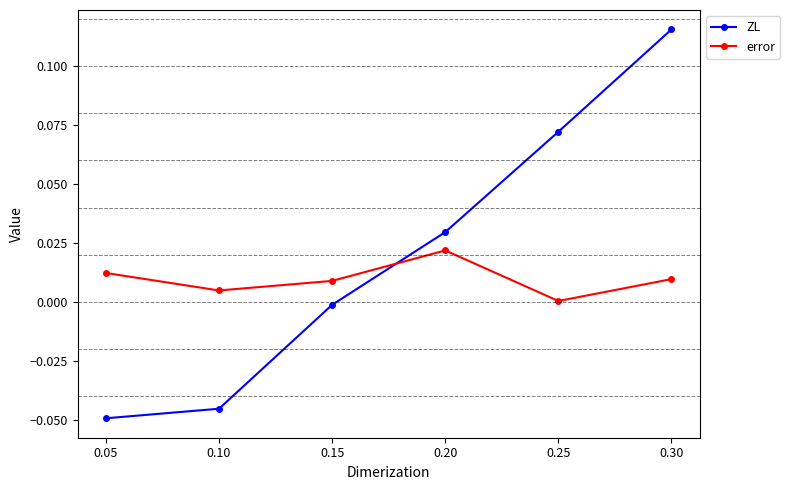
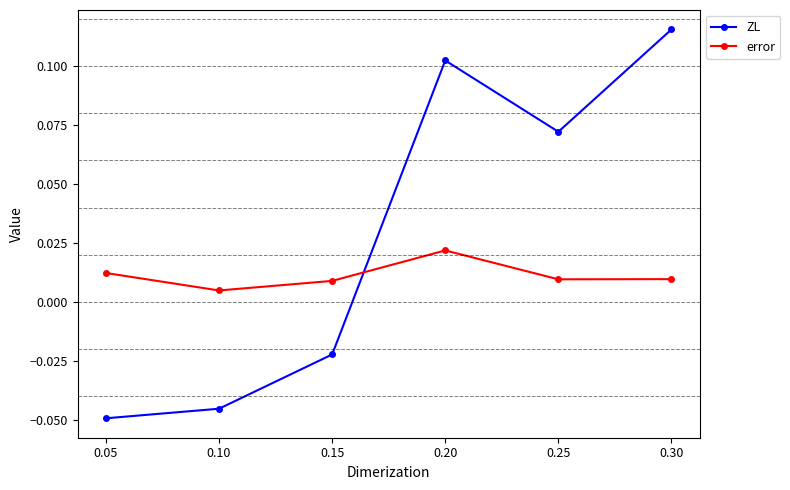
  {
    "ZL": {
      "0.05": -0.049,
      "0.10": -0.045,
-     "0.15": -0.001,
-     "0.20": 0.030,
+     "0.15": -0.022,
+     "0.20": 0.102,
      "0.25": 0.072,
      "0.30": 0.116
    },
    "error": {
      "0.05": 0.012,
      "0.10": 0.005,
      "0.15": 0.009,
      "0.20": 0.022,
-     "0.25": 0.000,
+     "0.25": 0.010,
      "0.30": 0.010
    }
  }
